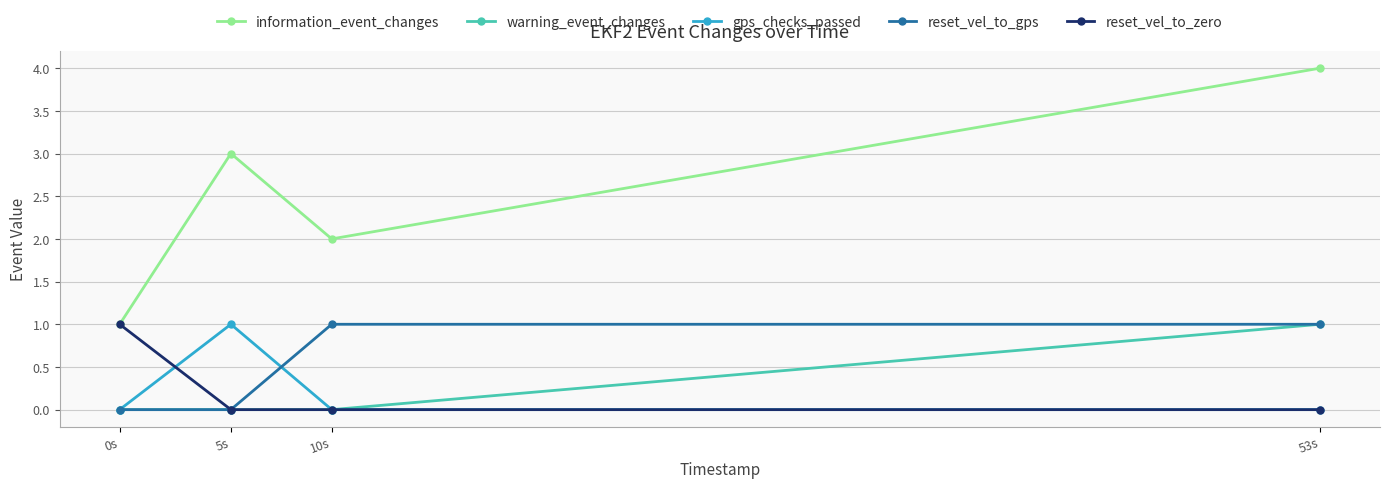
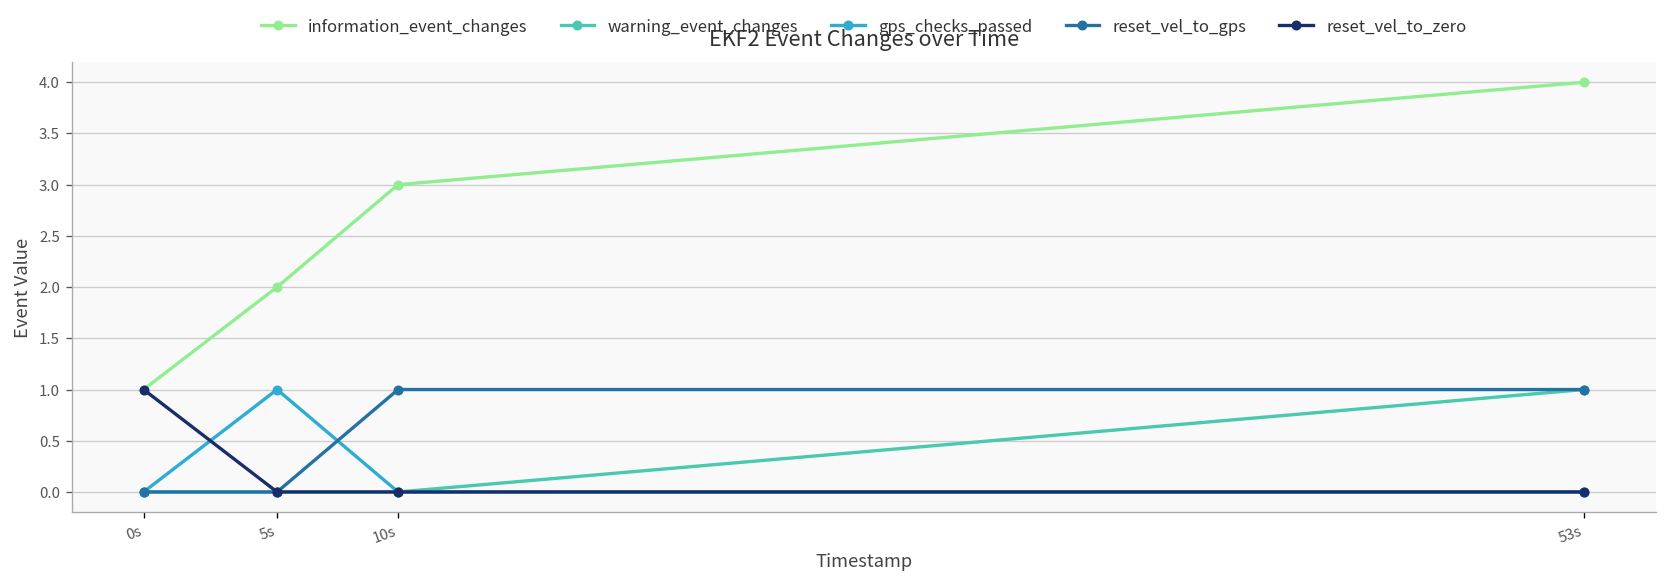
  {
    "information_event_changes": {
-     "5s": 3,
-     "10s": 2,
+     "5s": 2,
+     "10s": 3,
      "53s": 4
    },
    "reset_vel_to_gps": {
      "10s": 1
    }
  }
